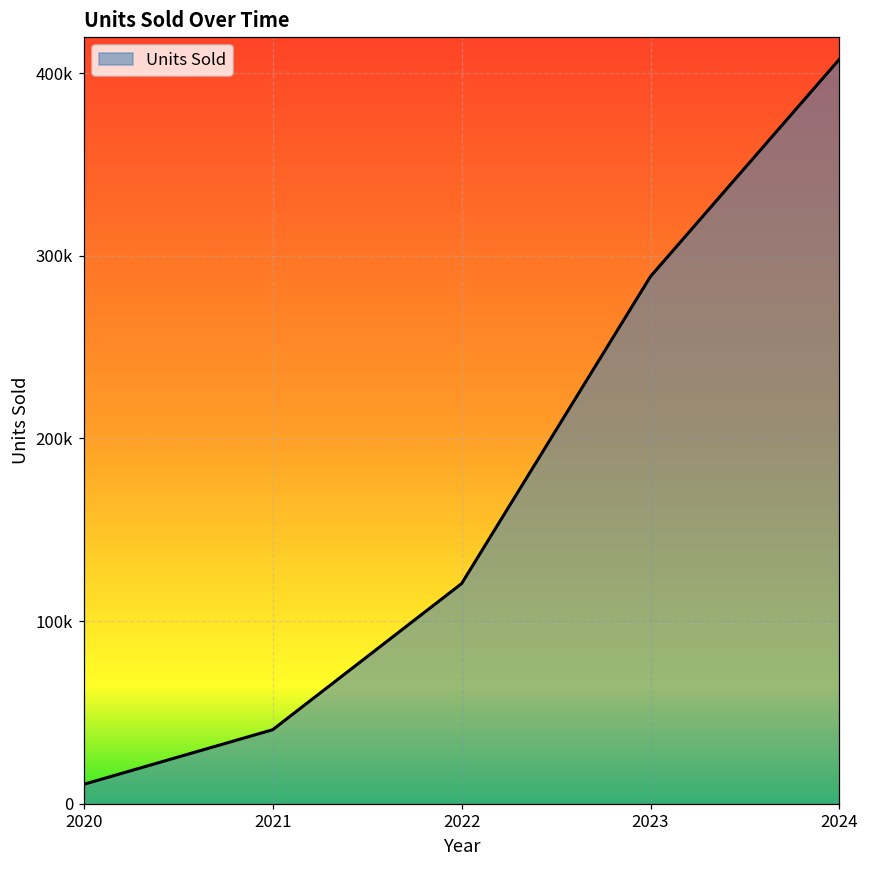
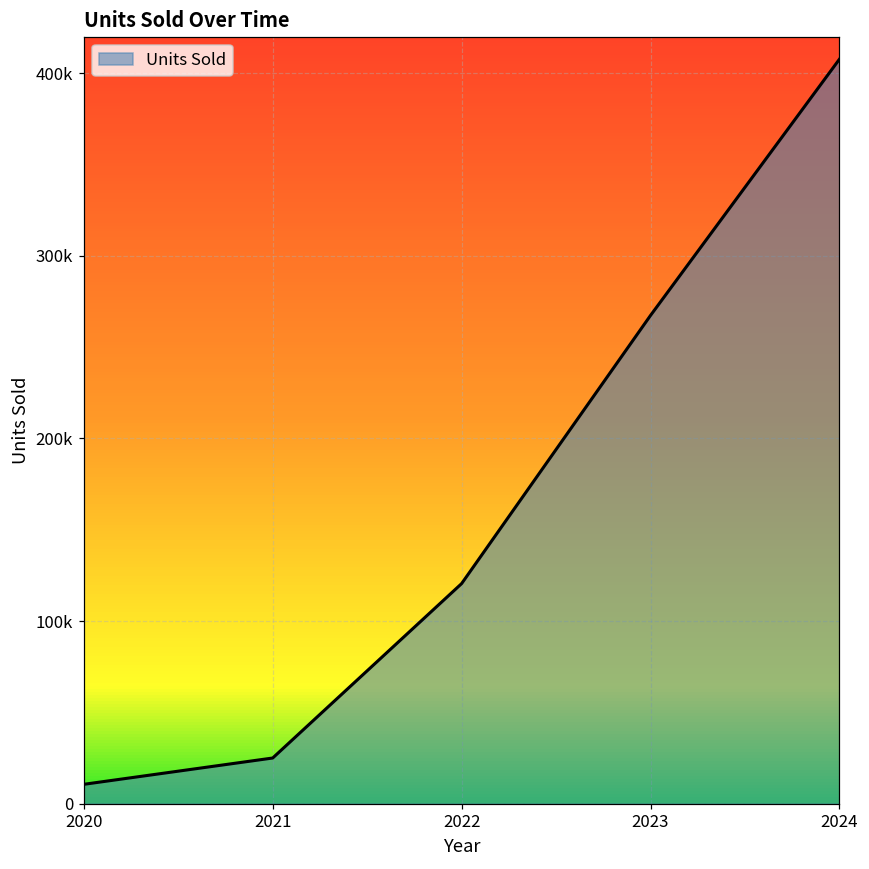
  {
    "2020": 11000,
-   "2021": 41000,
+   "2021": 25000,
    "2022": 121000,
-   "2023": 289000,
+   "2023": 267000,
    "2024": 408000
  }
